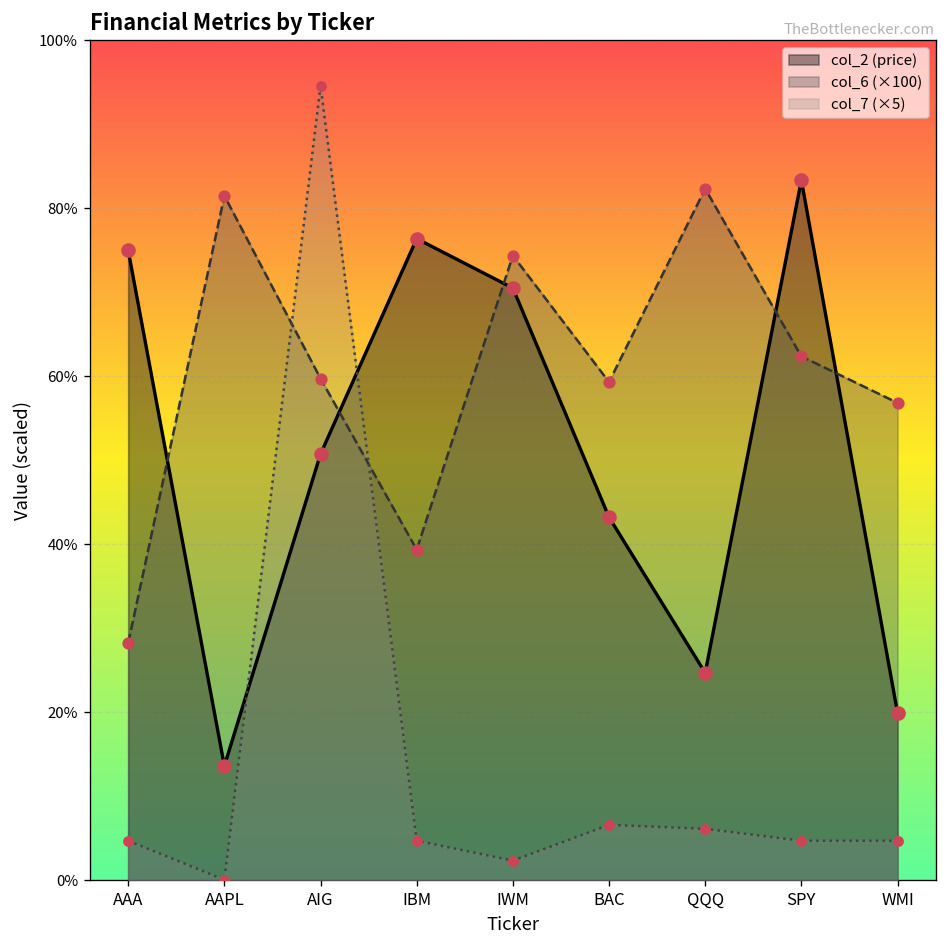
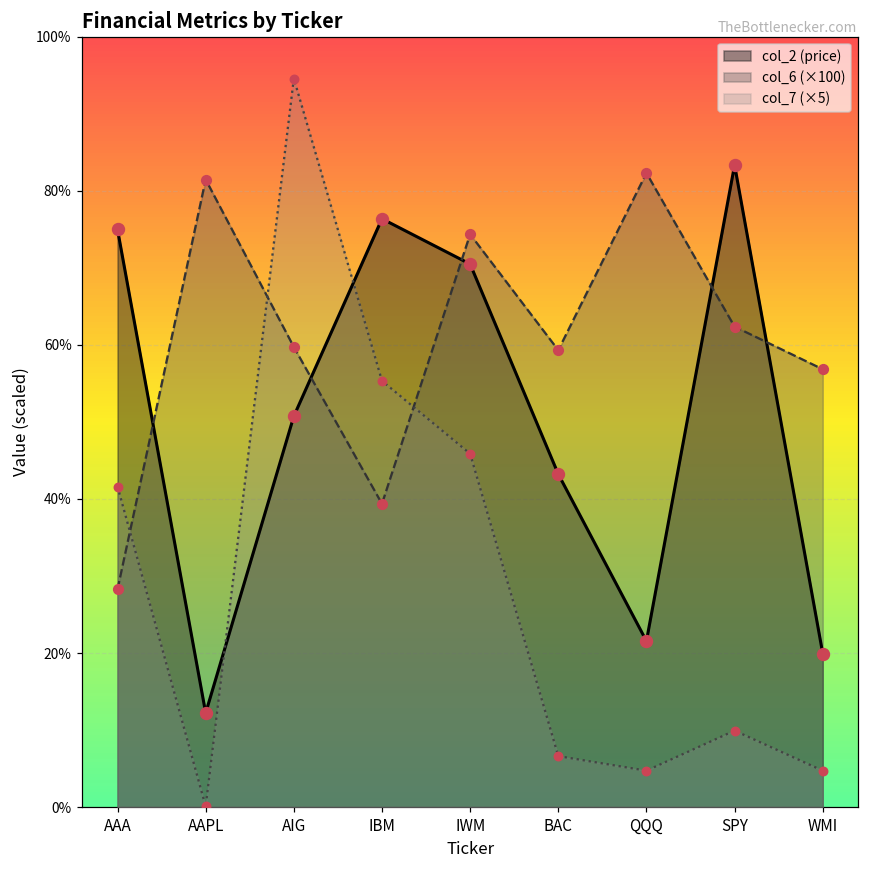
  {
    "col_2 (price)": {
      "AAA": "75%",
-     "AAPL": "14%",
+     "AAPL": "12%",
      "AIG": "51%",
      "IBM": "76%",
      "IWM": "70%",
      "BAC": "43%",
-     "QQQ": "25%",
+     "QQQ": "22%",
      "SPY": "83%",
      "WMI": "20%"
    },
    "col_6 (×100)": {
      "AAA": "28%",
      "AAPL": "81%",
      "AIG": "60%",
      "IBM": "39%",
      "IWM": "74%",
      "BAC": "59%",
      "QQQ": "82%",
      "SPY": "62%",
      "WMI": "57%"
    },
    "col_7 (×5)": {
-     "AAA": "5%",
+     "AAA": "42%",
      "AAPL": "0%",
      "AIG": "95%",
-     "IBM": "5%",
-     "IWM": "2%",
+     "IBM": "55%",
+     "IWM": "46%",
      "BAC": "7%",
-     "QQQ": "6%",
-     "SPY": "5%",
+     "QQQ": "5%",
+     "SPY": "10%",
      "WMI": "5%"
    }
  }
